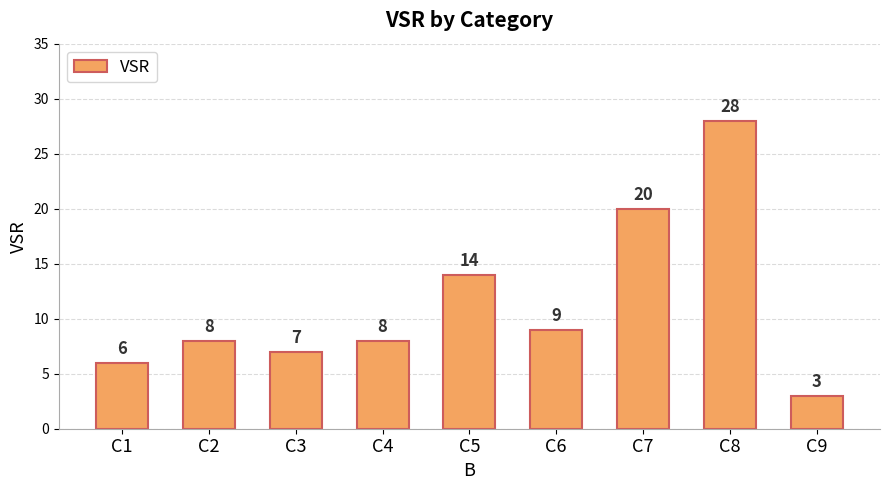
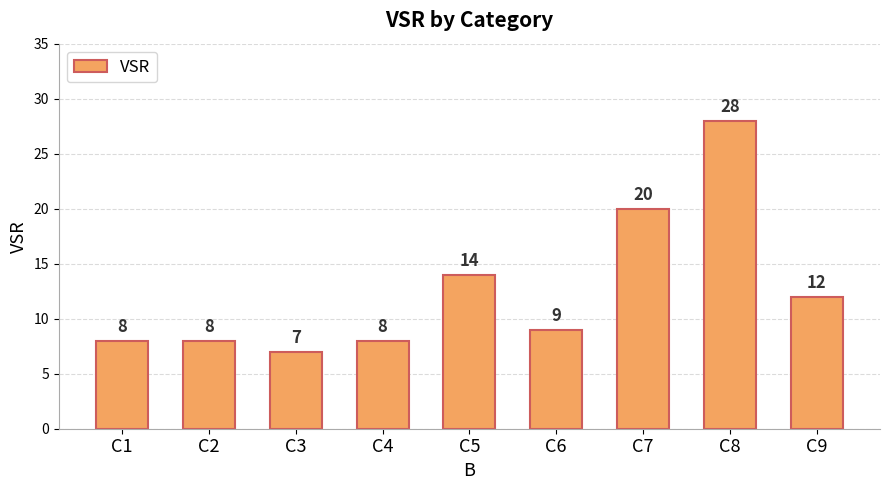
  {
-   "C1": 6,
+   "C1": 8,
    "C2": 8,
    "C3": 7,
    "C4": 8,
    "C5": 14,
    "C6": 9,
    "C7": 20,
    "C8": 28,
-   "C9": 3
+   "C9": 12
  }
